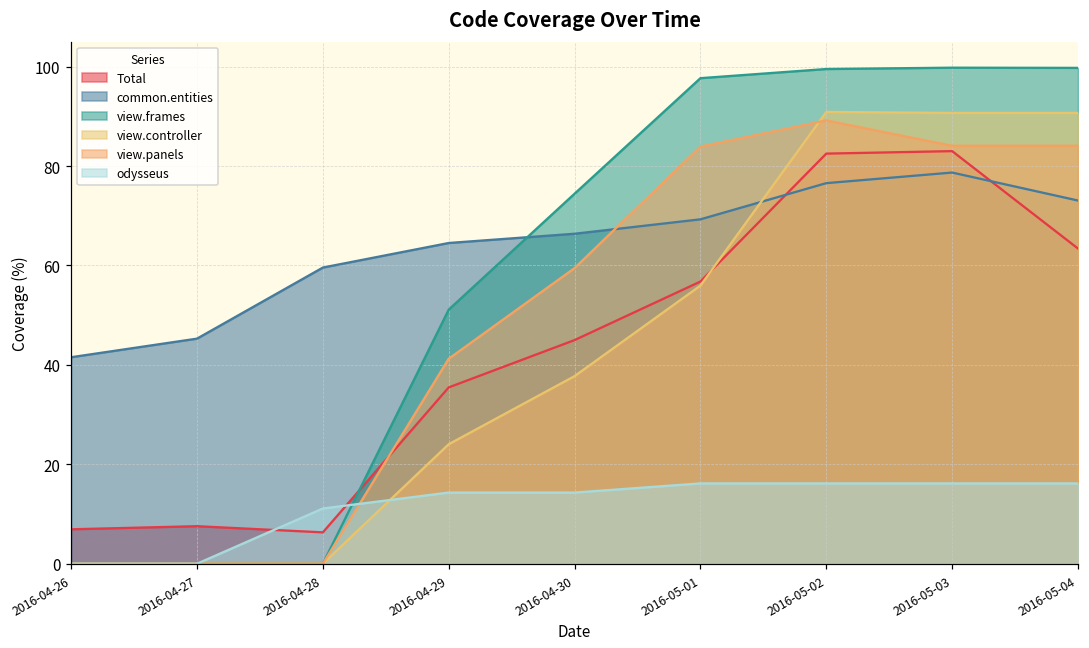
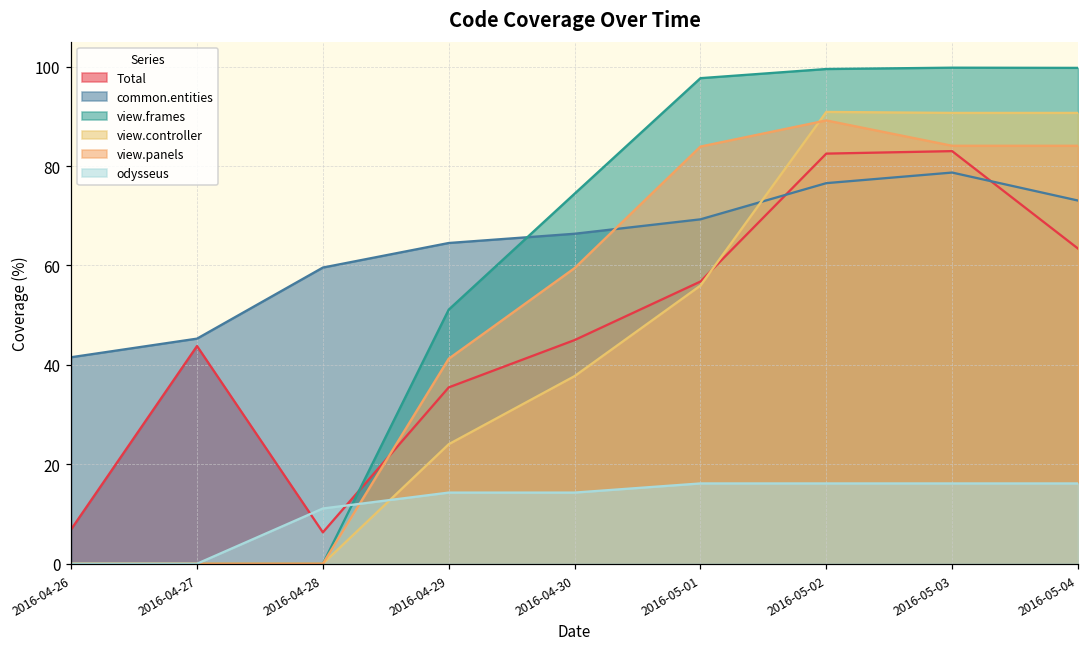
  {
    "Total": {
      "2016-04-26": 7,
-     "2016-04-27": 8,
+     "2016-04-27": 44,
      "2016-04-28": 6,
      "2016-04-29": 35,
      "2016-04-30": 45,
      "2016-05-01": 57,
      "2016-05-02": 83,
      "2016-05-03": 83,
      "2016-05-04": 63
    },
    "odysseus": {
      "2016-04-28": 11,
      "2016-04-29": 14,
      "2016-04-30": 14,
      "2016-05-01": 16,
      "2016-05-02": 16,
      "2016-05-03": 16,
      "2016-05-04": 16
    }
  }
